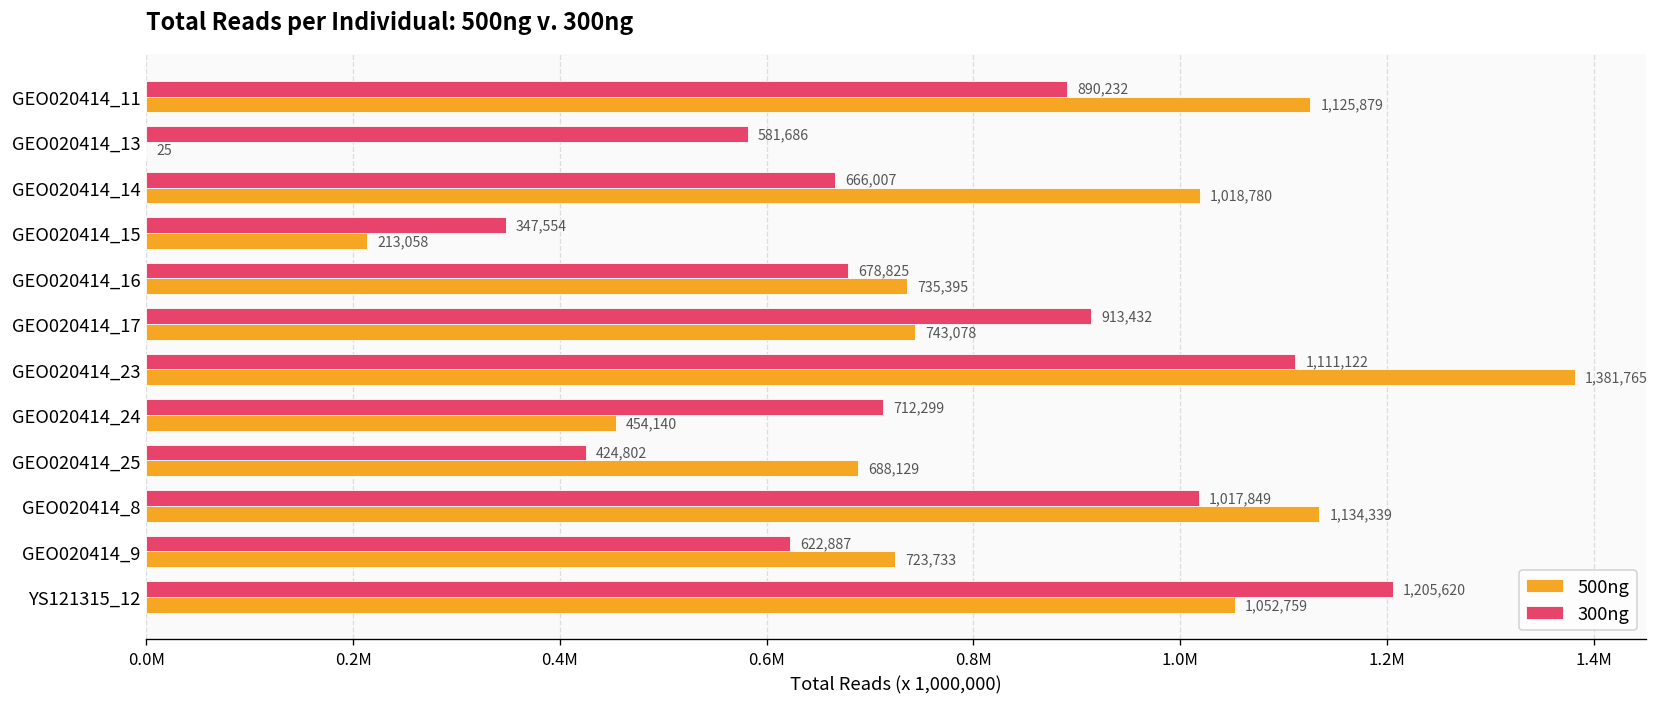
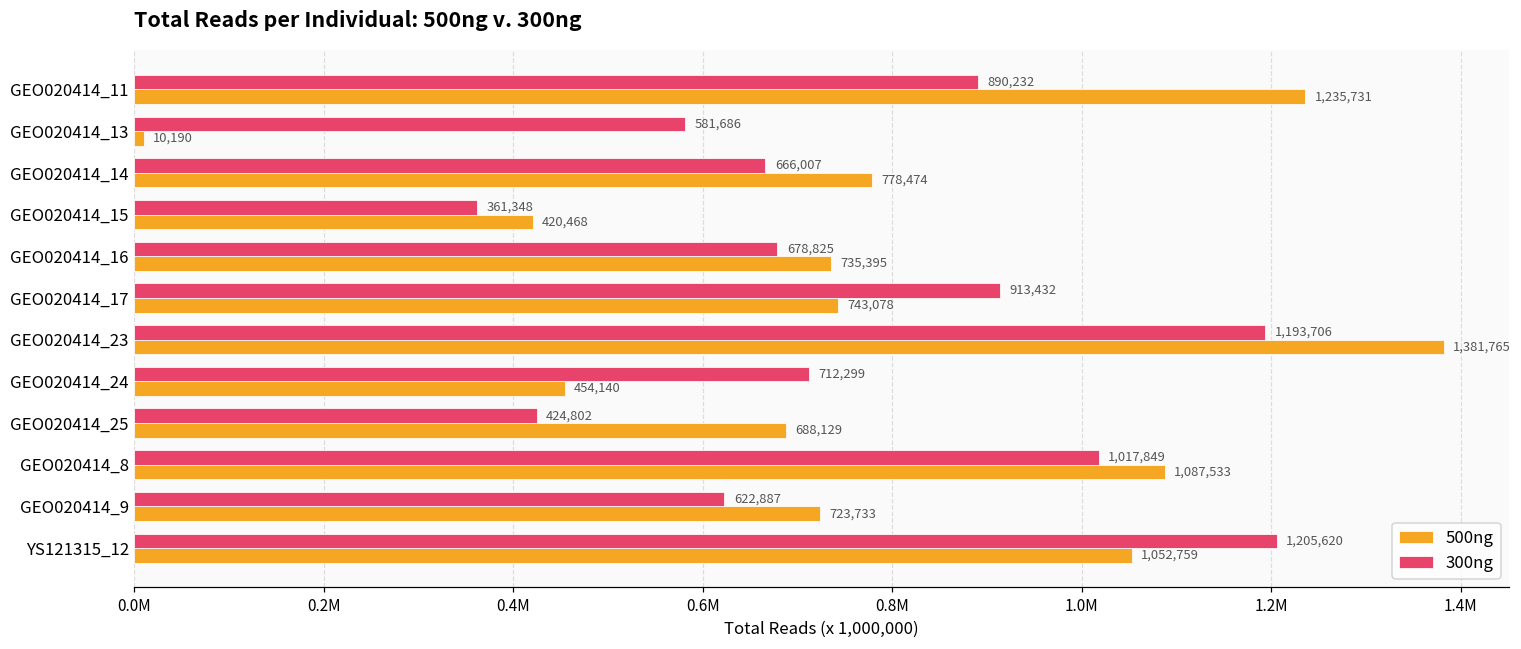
  {
    "500ng": {
-     "GEO020414_11": "1,125,879",
-     "GEO020414_13": "25",
-     "GEO020414_14": "1,018,780",
-     "GEO020414_15": "213,058",
+     "GEO020414_11": "1,235,731",
+     "GEO020414_13": "10,190",
+     "GEO020414_14": "778,474",
+     "GEO020414_15": "420,468",
      "GEO020414_16": "735,395",
      "GEO020414_17": "743,078",
      "GEO020414_23": "1,381,765",
      "GEO020414_24": "454,140",
      "GEO020414_25": "688,129",
-     "GEO020414_8": "1,134,339",
+     "GEO020414_8": "1,087,533",
      "GEO020414_9": "723,733",
      "YS121315_12": "1,052,759"
    },
    "300ng": {
      "GEO020414_11": "890,232",
      "GEO020414_13": "581,686",
      "GEO020414_14": "666,007",
-     "GEO020414_15": "347,554",
+     "GEO020414_15": "361,348",
      "GEO020414_16": "678,825",
      "GEO020414_17": "913,432",
-     "GEO020414_23": "1,111,122",
+     "GEO020414_23": "1,193,706",
      "GEO020414_24": "712,299",
      "GEO020414_25": "424,802",
      "GEO020414_8": "1,017,849",
      "GEO020414_9": "622,887",
      "YS121315_12": "1,205,620"
    }
  }
